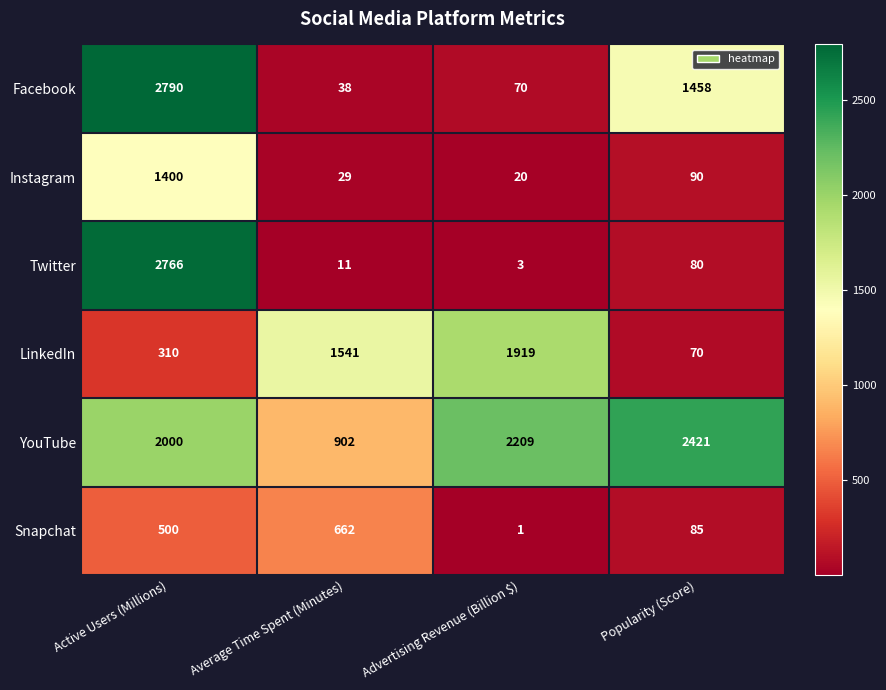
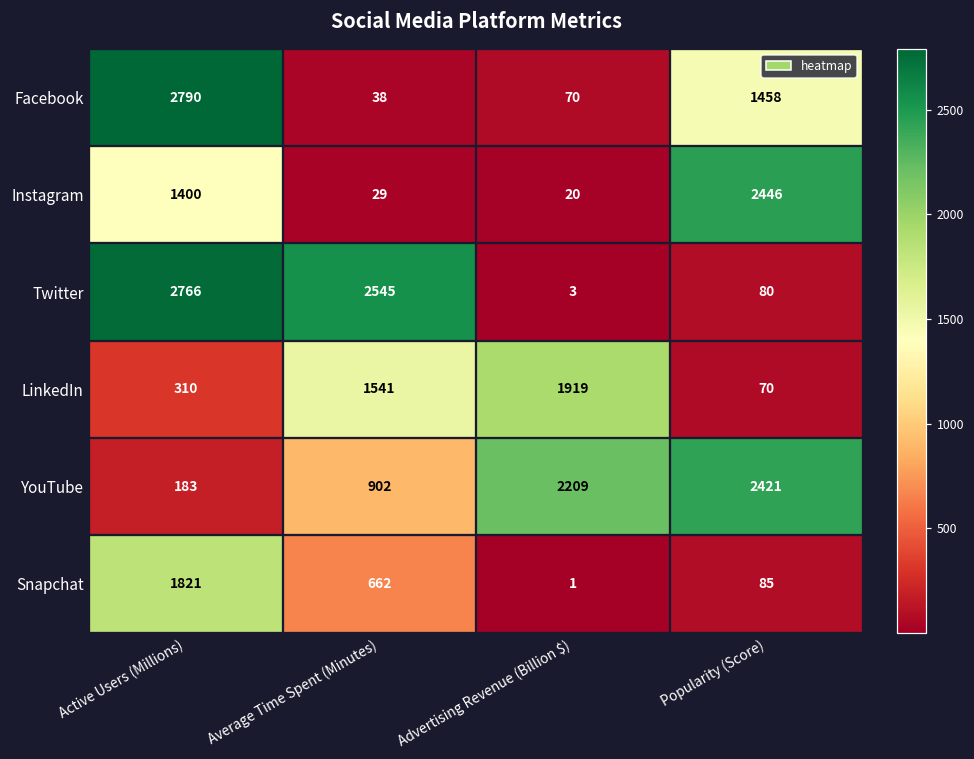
  {
    "Facebook": {
      "Active Users (Millions)": 2790,
      "Average Time Spent (Minutes)": 38,
      "Advertising Revenue (Billion $)": 70,
      "Popularity (Score)": 1458
    },
    "Instagram": {
      "Active Users (Millions)": 1400,
      "Average Time Spent (Minutes)": 29,
      "Advertising Revenue (Billion $)": 20,
-     "Popularity (Score)": 90
+     "Popularity (Score)": 2446
    },
    "Twitter": {
      "Active Users (Millions)": 2766,
-     "Average Time Spent (Minutes)": 11,
+     "Average Time Spent (Minutes)": 2545,
      "Advertising Revenue (Billion $)": 3,
      "Popularity (Score)": 80
    },
    "LinkedIn": {
      "Active Users (Millions)": 310,
      "Average Time Spent (Minutes)": 1541,
      "Advertising Revenue (Billion $)": 1919,
      "Popularity (Score)": 70
    },
    "YouTube": {
-     "Active Users (Millions)": 2000,
+     "Active Users (Millions)": 183,
      "Average Time Spent (Minutes)": 902,
      "Advertising Revenue (Billion $)": 2209,
      "Popularity (Score)": 2421
    },
    "Snapchat": {
-     "Active Users (Millions)": 500,
+     "Active Users (Millions)": 1821,
      "Average Time Spent (Minutes)": 662,
      "Advertising Revenue (Billion $)": 1,
      "Popularity (Score)": 85
    }
  }
